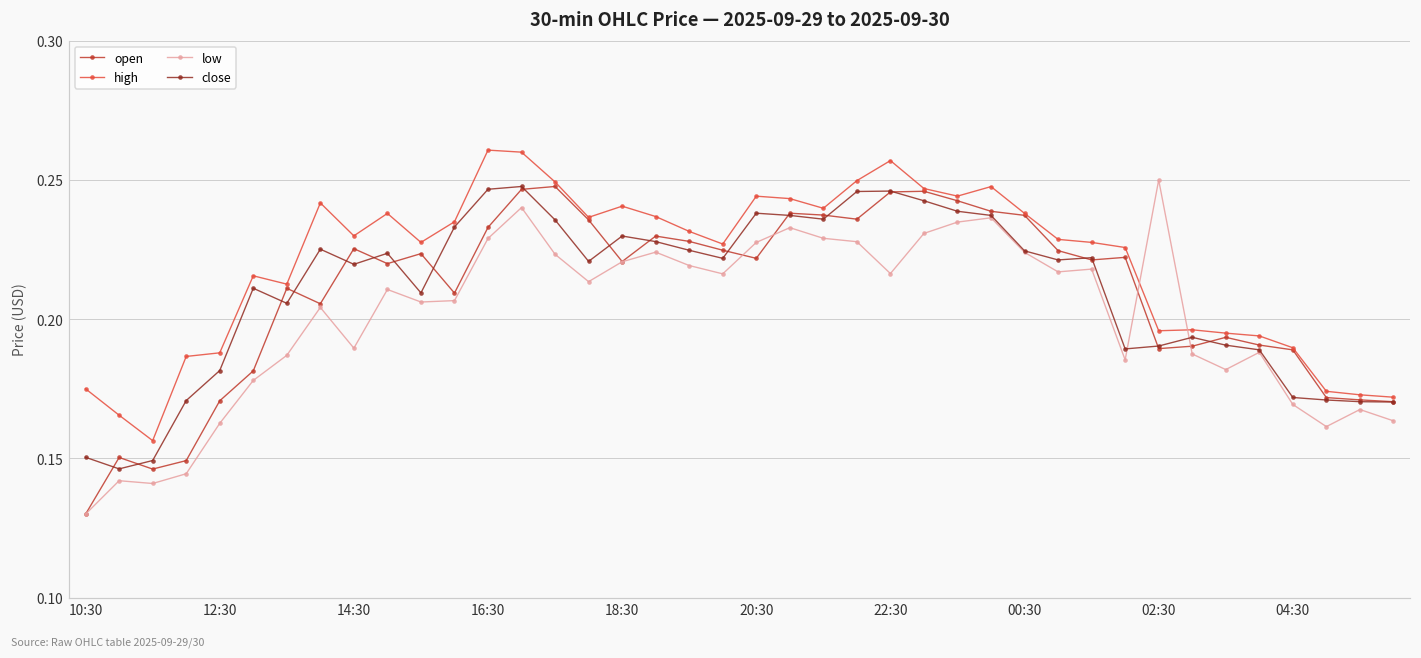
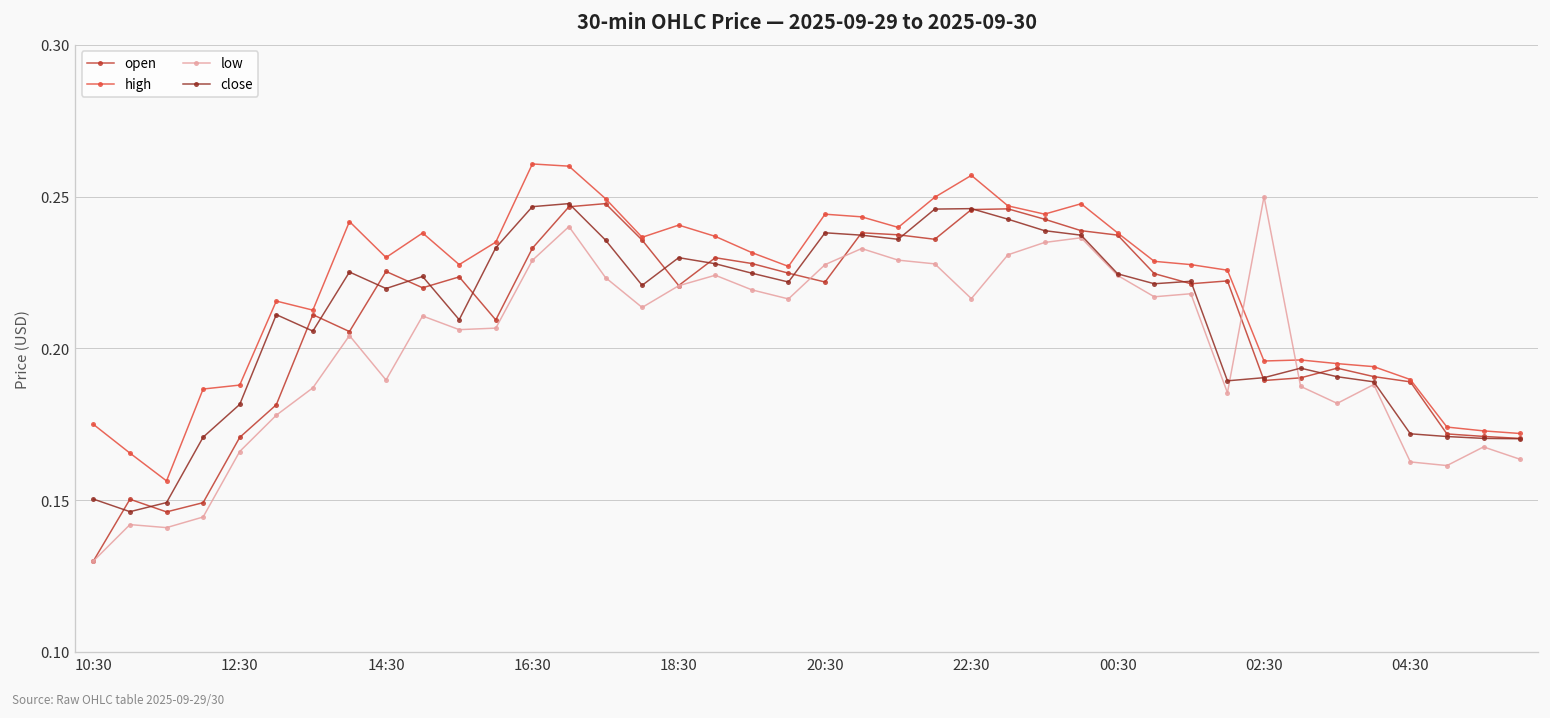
  {
    "low": {
-     "12:30": 0.163,
+     "12:30": 0.166,
      "14:30": 0.190,
      "16:30": 0.229,
      "20:30": 0.228,
      "22:30": 0.216,
      "02:30": 0.250,
-     "04:30": 0.169
+     "04:30": 0.163
    }
  }
